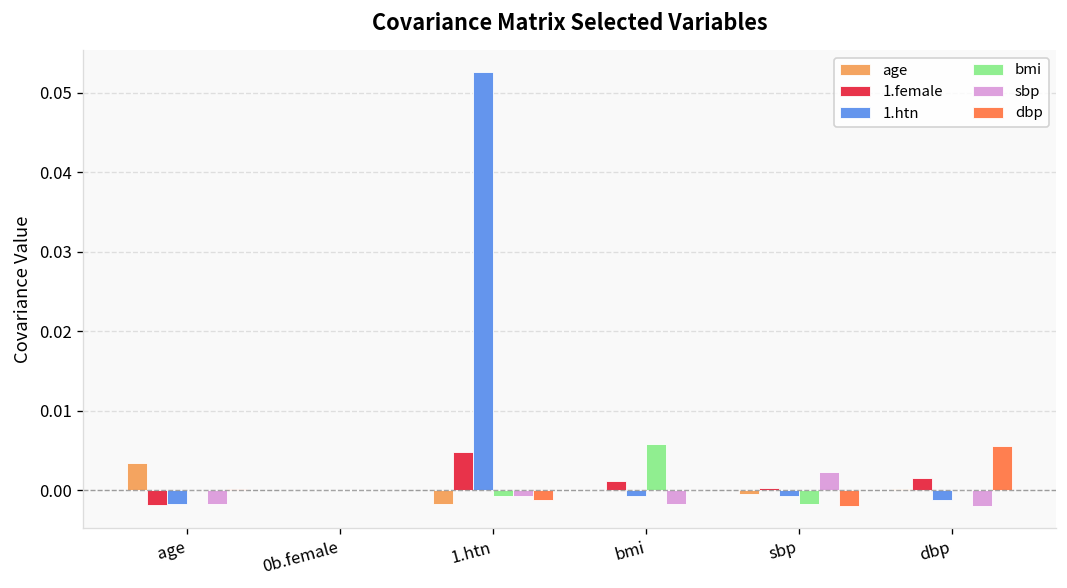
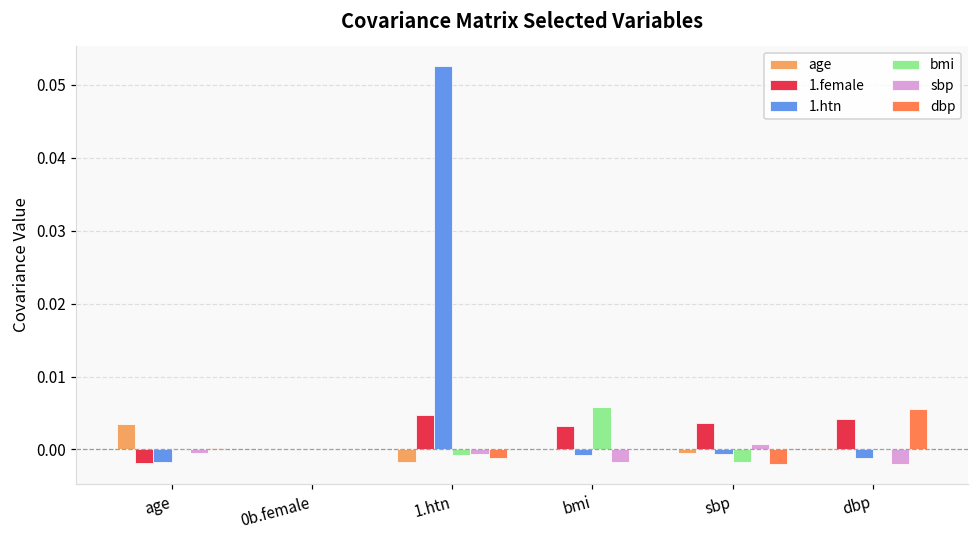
  {
    "1.female": {
      "age": -0.002,
      "0b.female": 0.000,
      "1.htn": 0.005,
-     "bmi": 0.001,
-     "sbp": 0.000,
-     "dbp": 0.002
+     "bmi": 0.003,
+     "sbp": 0.004,
+     "dbp": 0.004
    },
    "1.htn": {
      "age": -0.002,
      "0b.female": 0.000,
      "1.htn": 0.053,
      "bmi": -0.001,
      "sbp": -0.001,
      "dbp": -0.001
    },
    "bmi": {
      "0b.female": 0.000,
      "1.htn": -0.001,
      "bmi": 0.006,
      "sbp": -0.002
    },
    "sbp": {
-     "age": -0.002,
+     "age": -0.001,
      "0b.female": 0.000,
      "1.htn": -0.001,
      "bmi": -0.002,
-     "sbp": 0.002,
+     "sbp": 0.001,
      "dbp": -0.002
    }
  }
